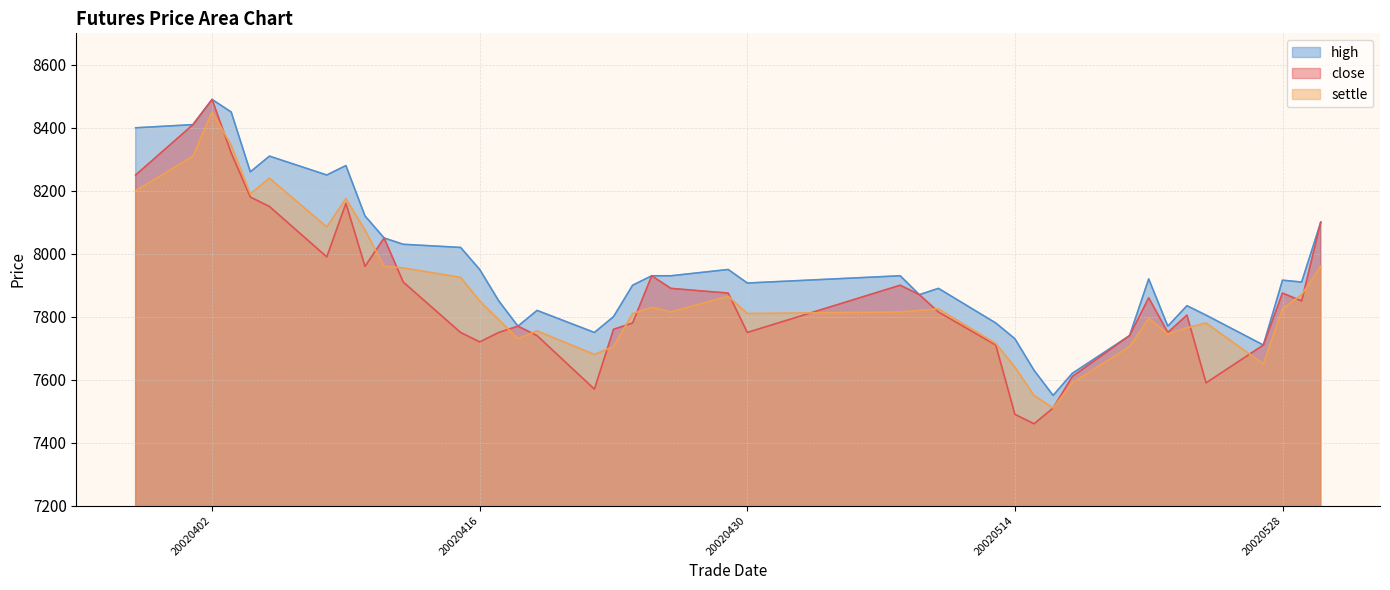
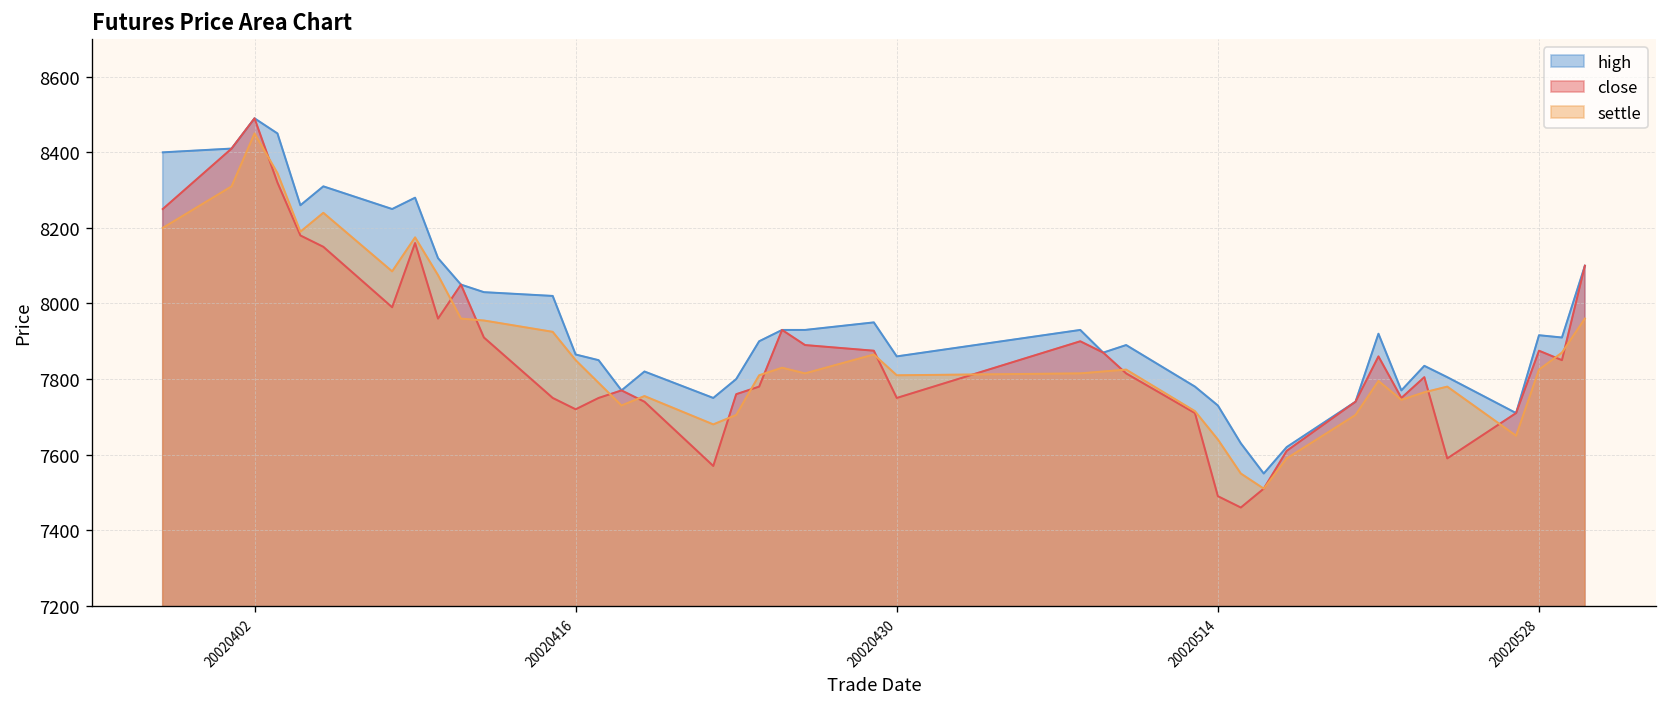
  {
    "high": {
-     "20020416": 7950,
-     "20020430": 7910,
+     "20020416": 7870,
+     "20020430": 7860,
      "20020514": 7730,
      "20020528": 7920
    }
  }
